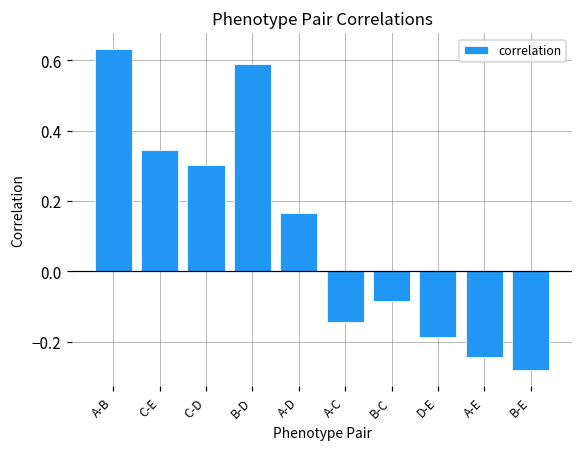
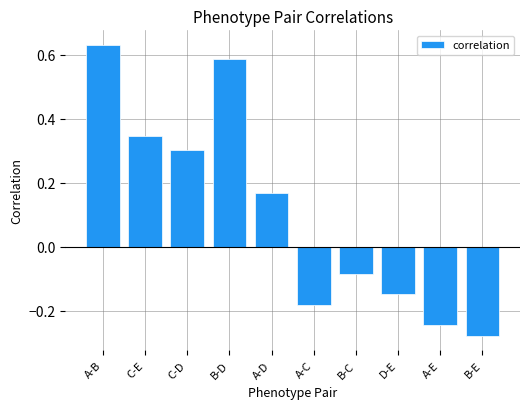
  {
    "A-B": 0.63,
    "C-E": 0.35,
    "C-D": 0.30,
    "B-D": 0.59,
    "A-D": 0.17,
-   "A-C": -0.14,
+   "A-C": -0.18,
    "B-C": -0.09,
-   "D-E": -0.19,
+   "D-E": -0.15,
    "A-E": -0.24,
    "B-E": -0.28
  }
